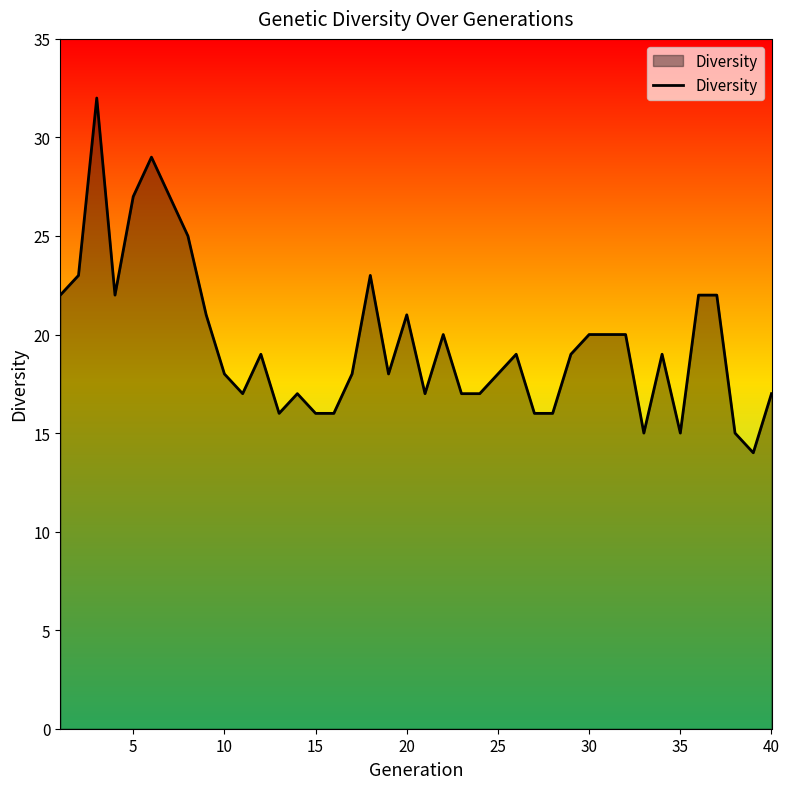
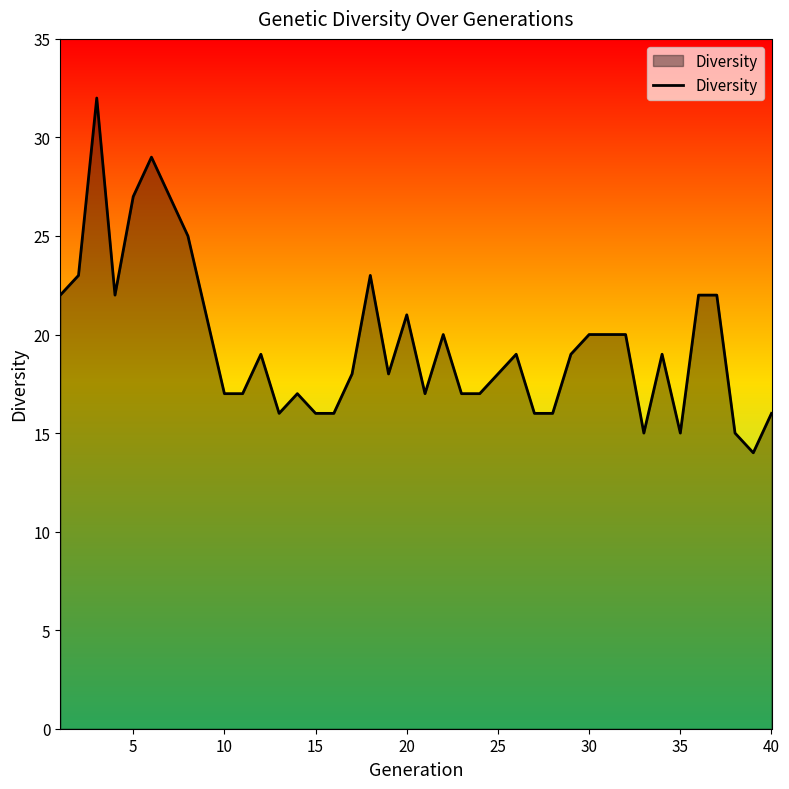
  {
    "5": 27,
-   "10": 18,
+   "10": 17,
    "15": 16,
    "20": 21,
    "25": 18,
    "30": 20,
    "35": 15,
-   "40": 17
+   "40": 16
  }
